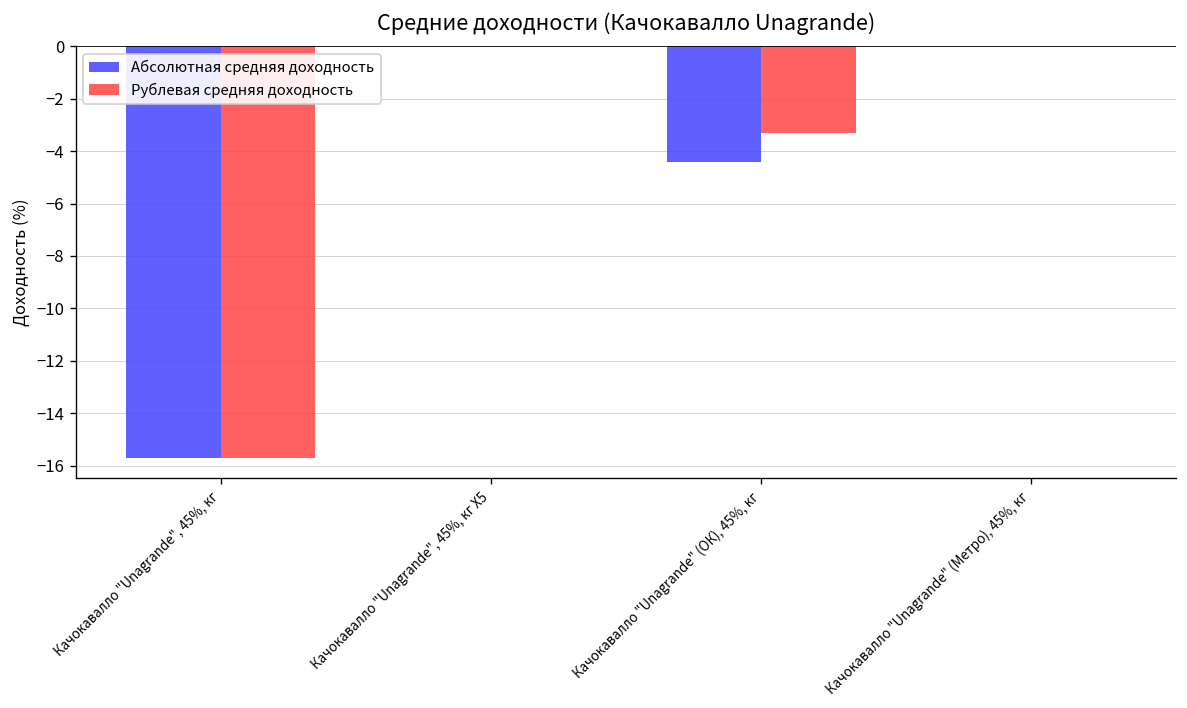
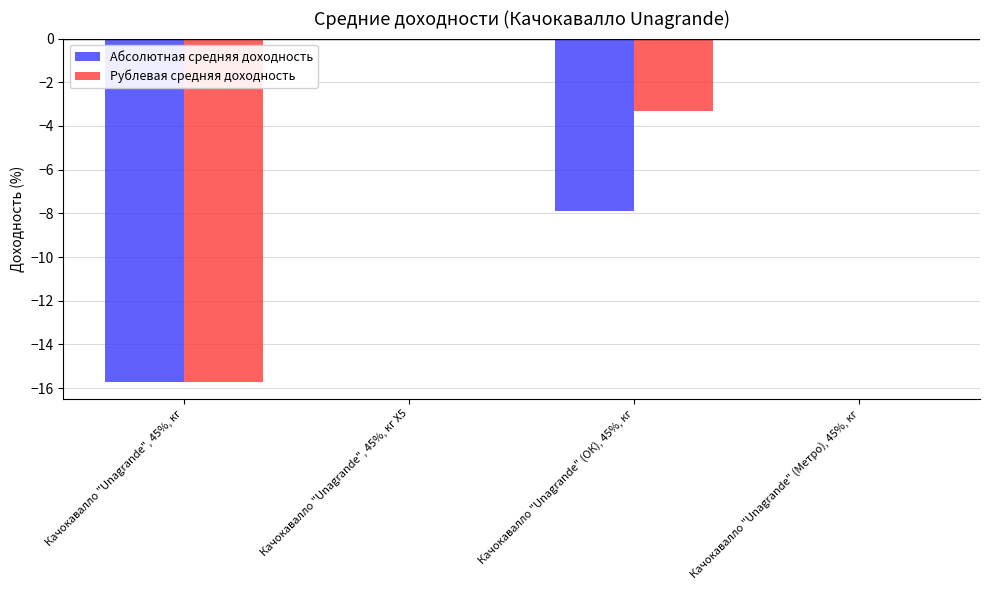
  {
    "Абсолютная средняя доходность": {
      "Качокавалло \"Unagrande\", 45%, кг": -15.7,
      "Качокавалло \"Unagrande\", 45%, кг Х5": 0.0,
-     "Качокавалло \"Unagrande\" (ОК), 45%, кг": -4.4,
+     "Качокавалло \"Unagrande\" (ОК), 45%, кг": -7.9,
      "Качокавалло \"Unagrande\" (Метро), 45%, кг": 0.0
    },
    "Рублевая средняя доходность": {
      "Качокавалло \"Unagrande\", 45%, кг": -15.7,
      "Качокавалло \"Unagrande\", 45%, кг Х5": 0.0,
      "Качокавалло \"Unagrande\" (ОК), 45%, кг": -3.3,
      "Качокавалло \"Unagrande\" (Метро), 45%, кг": 0.0
    }
  }
